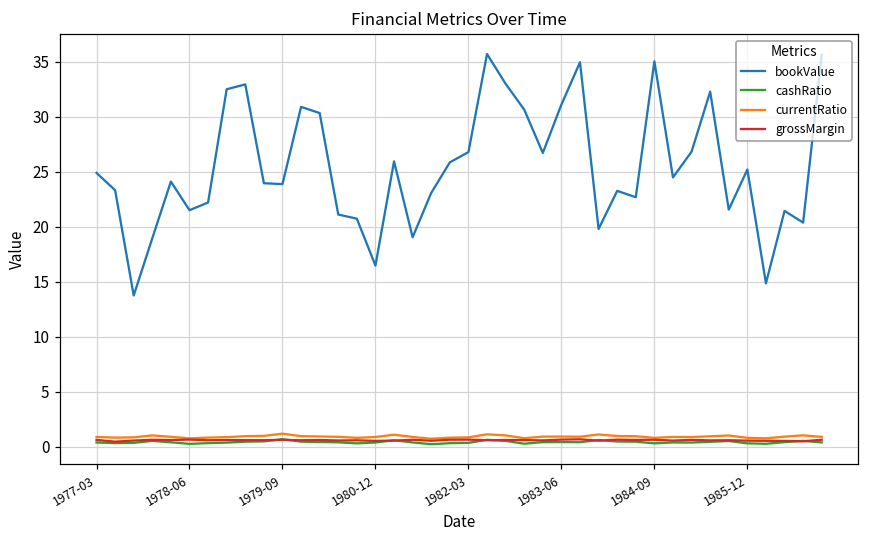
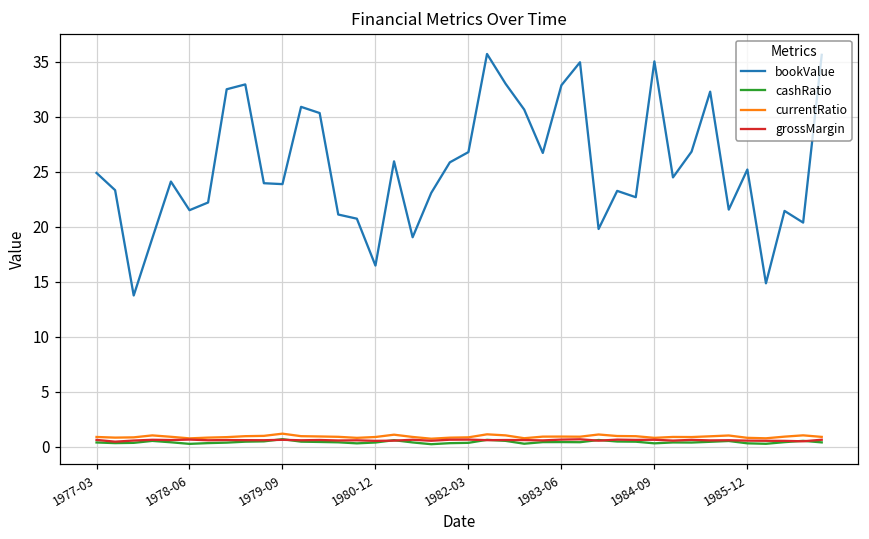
  {
    "bookValue": {
      "1977-03": 24.9,
      "1978-06": 21.5,
      "1979-09": 23.9,
      "1980-12": 16.5,
      "1982-03": 26.8,
-     "1983-06": 31.1,
+     "1983-06": 32.9,
      "1984-09": 35.0,
      "1985-12": 25.2
    },
    "cashRatio": {
      "1978-06": 0.2,
      "1982-03": 0.3,
      "1984-09": 0.3
    },
    "currentRatio": {
      "1977-03": 0.9,
      "1979-09": 1.2,
      "1980-12": 0.9,
      "1983-06": 0.9,
      "1985-12": 0.8
    }
  }
